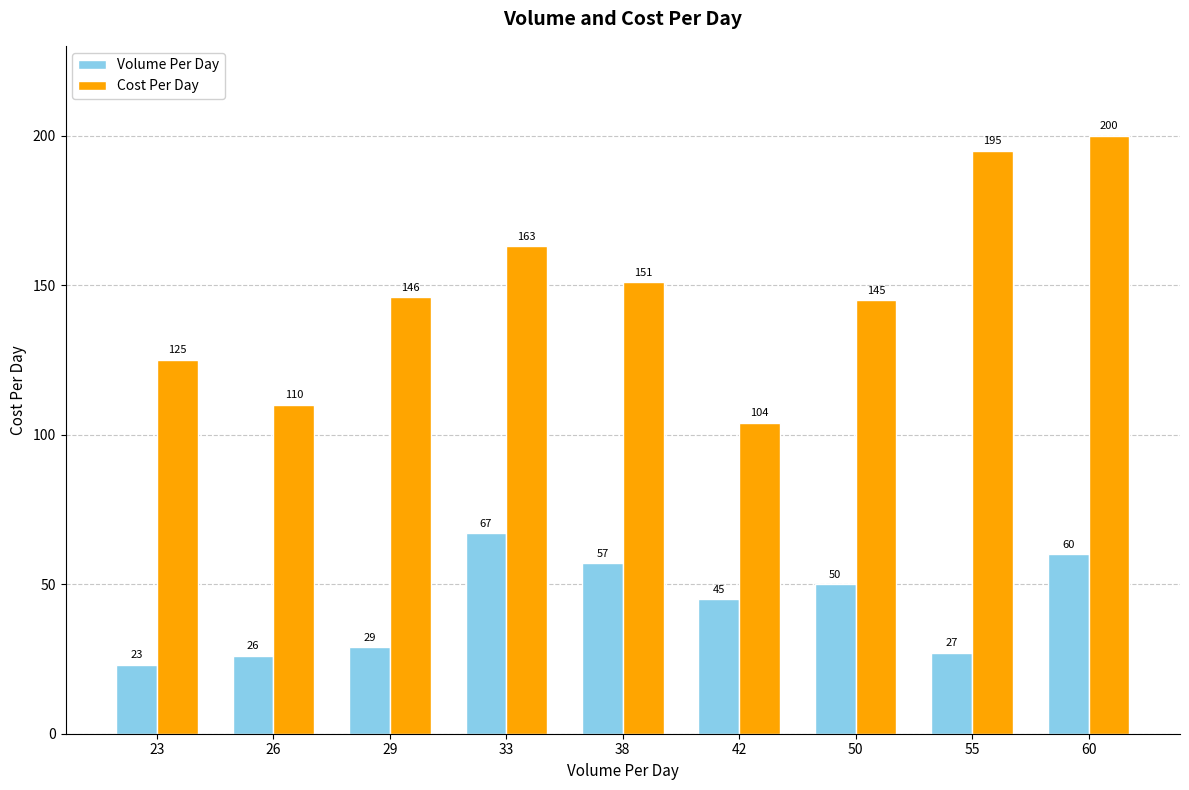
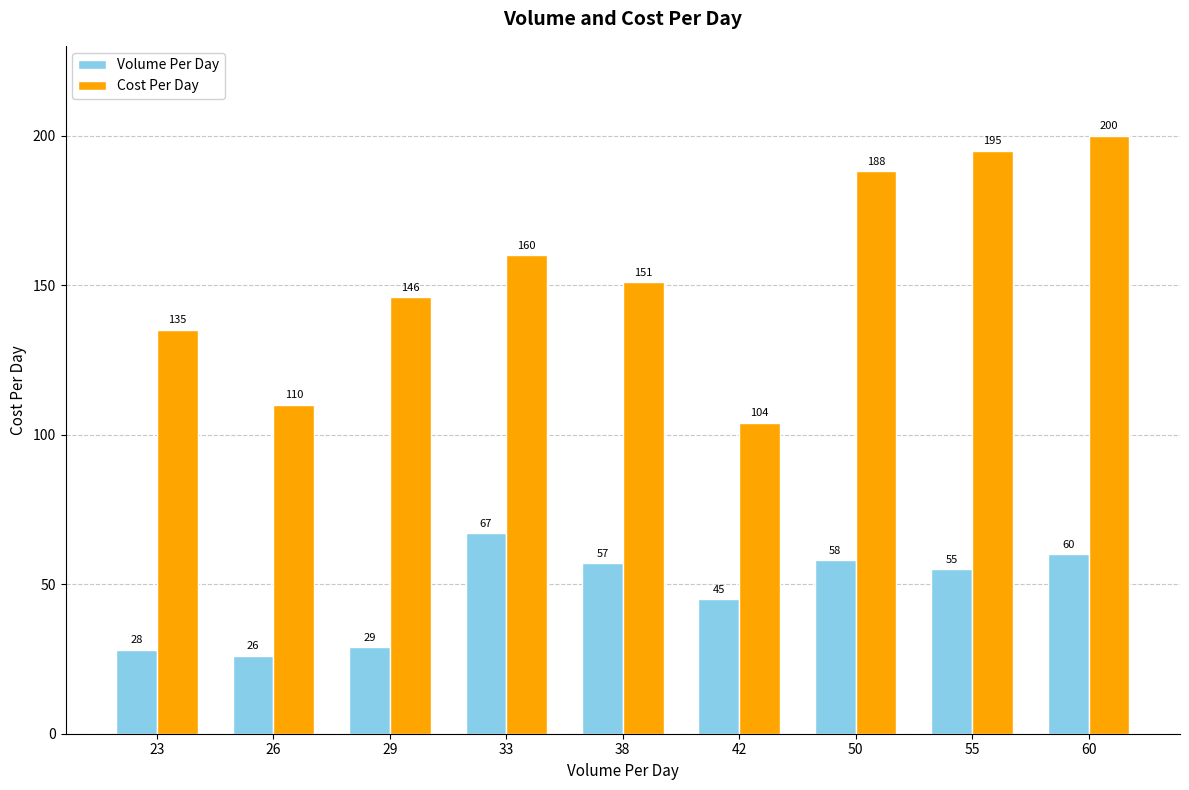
  {
    "Volume Per Day": {
-     "23": 23,
+     "23": 28,
      "26": 26,
      "29": 29,
      "33": 67,
      "38": 57,
      "42": 45,
-     "50": 50,
-     "55": 27,
+     "50": 58,
+     "55": 55,
      "60": 60
    },
    "Cost Per Day": {
-     "23": 125,
+     "23": 135,
      "26": 110,
      "29": 146,
-     "33": 163,
+     "33": 160,
      "38": 151,
      "42": 104,
-     "50": 145,
+     "50": 188,
      "55": 195,
      "60": 200
    }
  }
